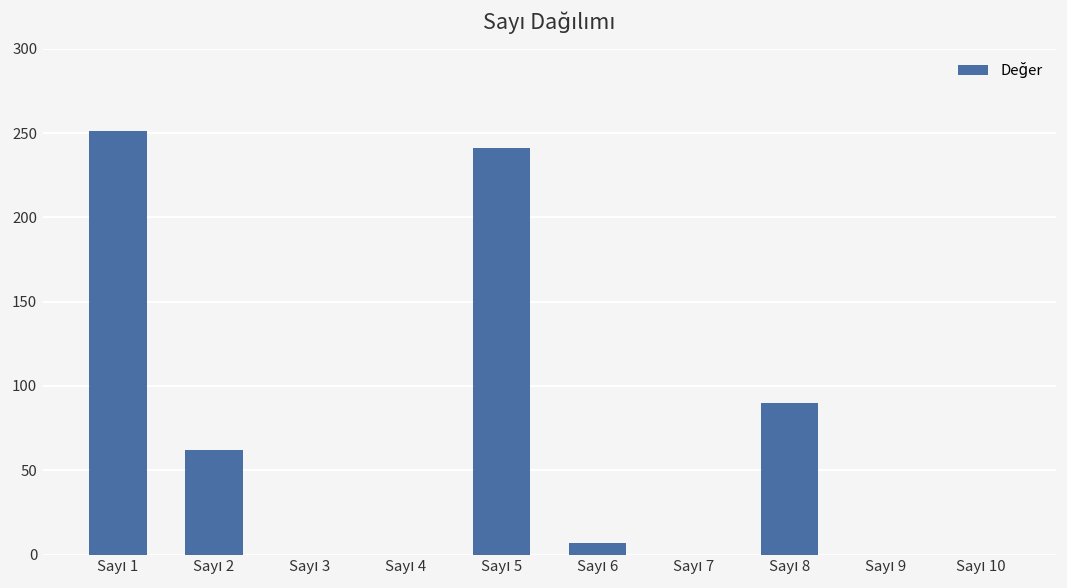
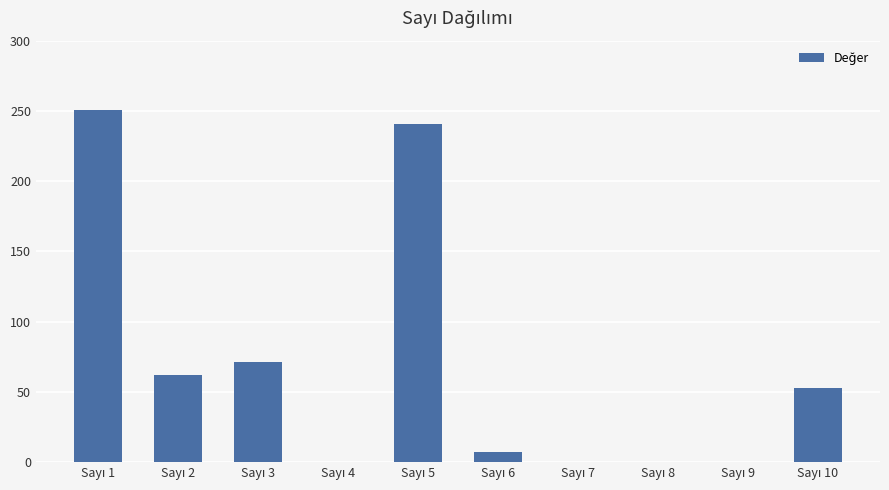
  {
    "Sayı 1": 251,
    "Sayı 2": 62,
-   "Sayı 3": 0,
+   "Sayı 3": 71,
    "Sayı 4": 0,
    "Sayı 5": 241,
    "Sayı 6": 7,
    "Sayı 7": 0,
-   "Sayı 8": 90,
+   "Sayı 8": 0,
    "Sayı 9": 0,
-   "Sayı 10": 0
+   "Sayı 10": 53
  }
